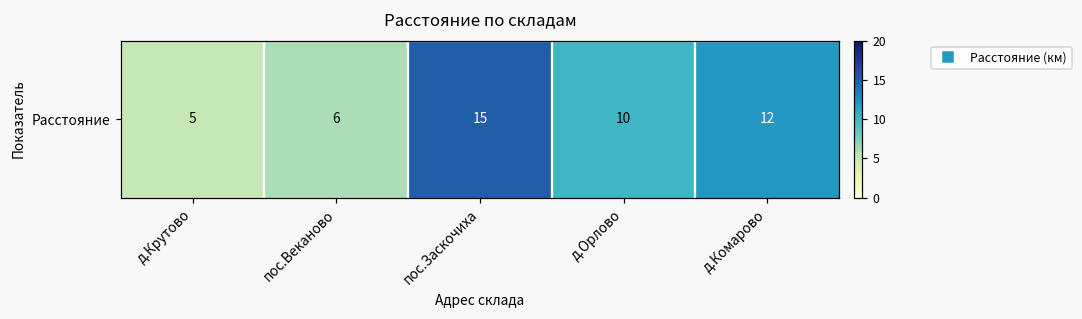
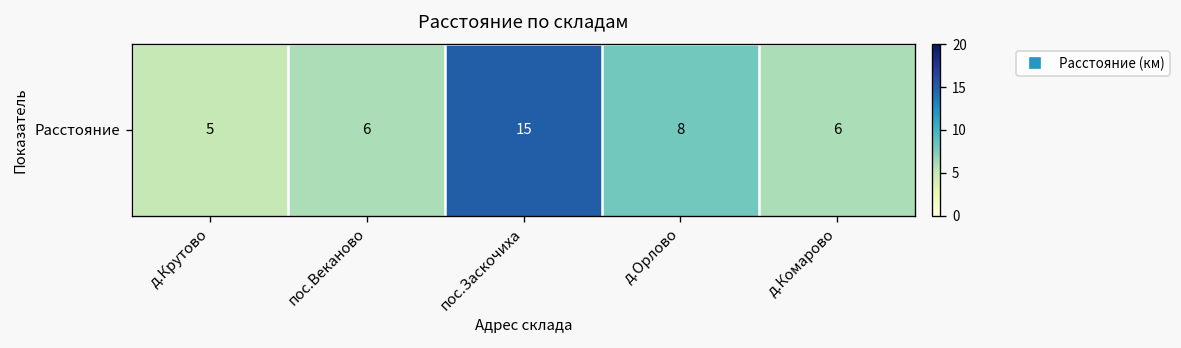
  {
    "Расстояние": {
      "д.Крутово": 5,
      "пос.Веканово": 6,
      "пос.Заскочиха": 15,
-     "д.Орлово": 10,
-     "д.Комарово": 12
+     "д.Орлово": 8,
+     "д.Комарово": 6
    }
  }
